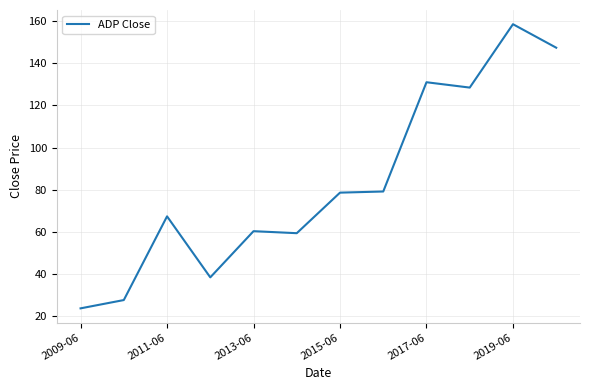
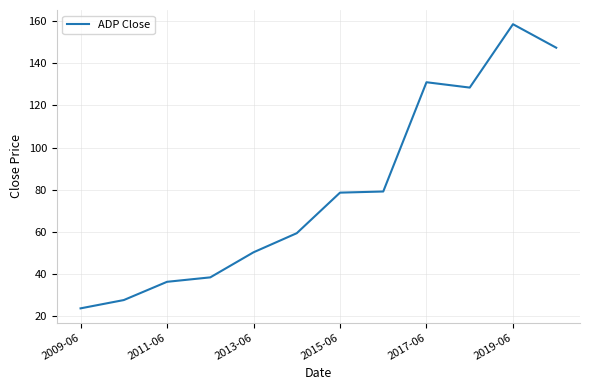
  {
    "2009-06": 24,
-   "2011-06": 67,
-   "2013-06": 60,
+   "2011-06": 36,
+   "2013-06": 50,
    "2015-06": 79,
    "2017-06": 131,
    "2019-06": 158
  }
